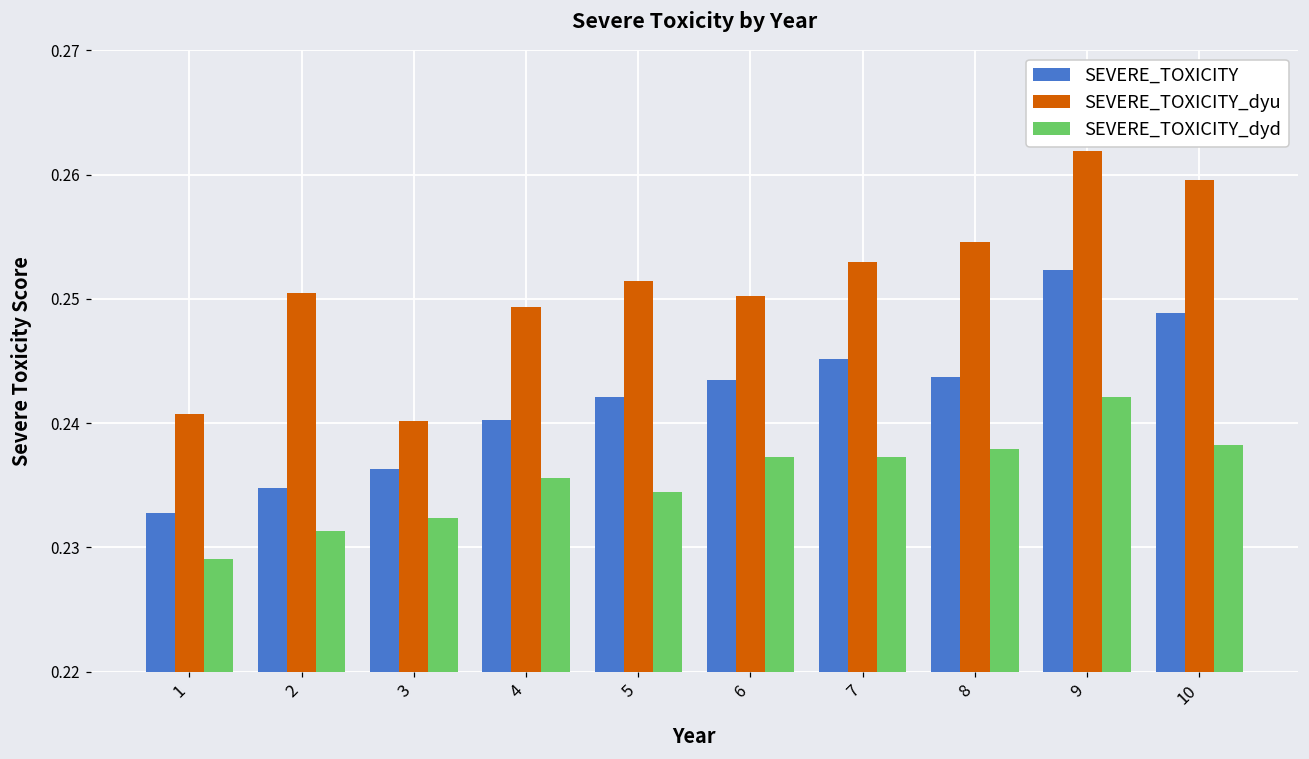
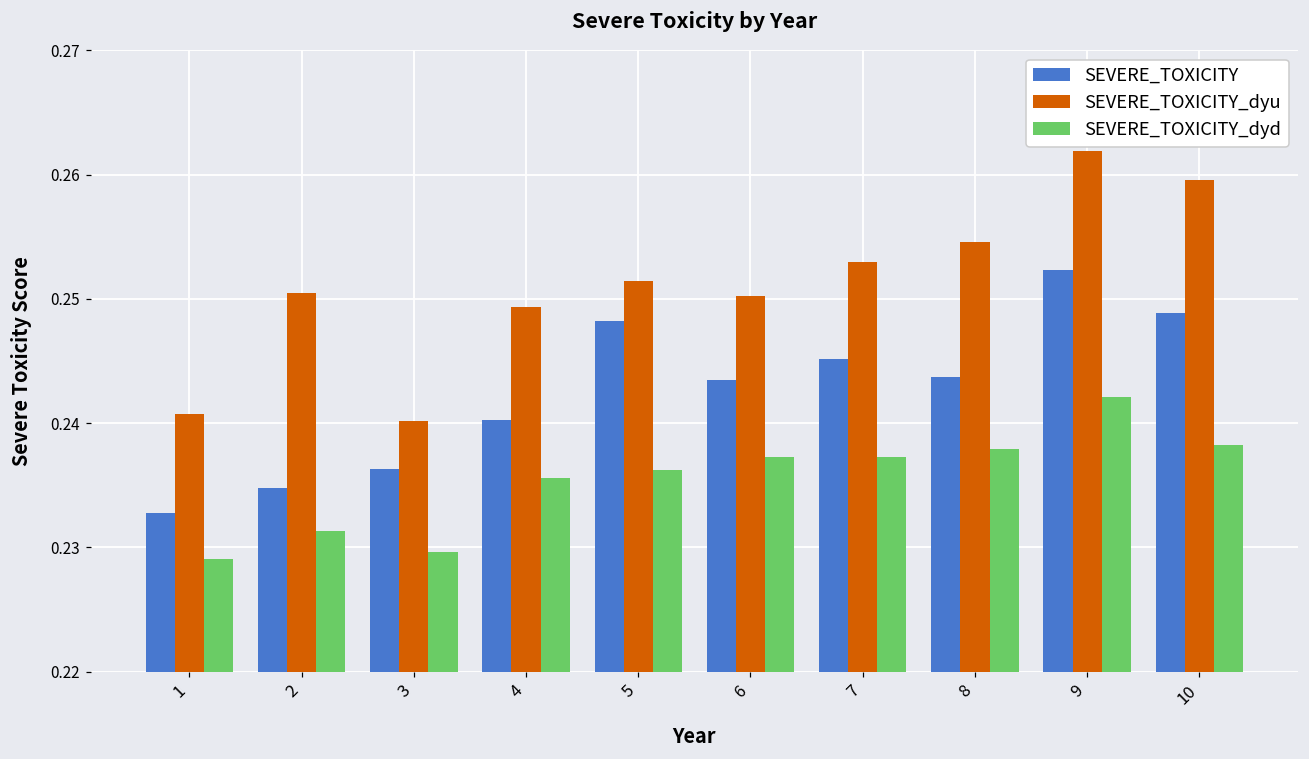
  {
    "SEVERE_TOXICITY": {
      "1": 0.2328,
      "2": 0.2348,
      "3": 0.2363,
      "4": 0.2402,
-     "5": 0.2421,
+     "5": 0.2483,
      "6": 0.2435,
      "7": 0.2451,
      "8": 0.2437,
      "9": 0.2523,
      "10": 0.2489
    },
    "SEVERE_TOXICITY_dyu": {
      "1": 0.2408,
      "2": 0.2504,
      "3": 0.2401,
      "4": 0.2493,
      "5": 0.2514,
      "6": 0.2502,
      "7": 0.2530,
      "8": 0.2545,
      "9": 0.2619,
      "10": 0.2596
    },
    "SEVERE_TOXICITY_dyd": {
      "1": 0.2291,
      "2": 0.2313,
-     "3": 0.2323,
+     "3": 0.2296,
      "4": 0.2356,
-     "5": 0.2345,
+     "5": 0.2362,
      "6": 0.2373,
      "7": 0.2373,
      "8": 0.2379,
      "9": 0.2421,
      "10": 0.2382
    }
  }
